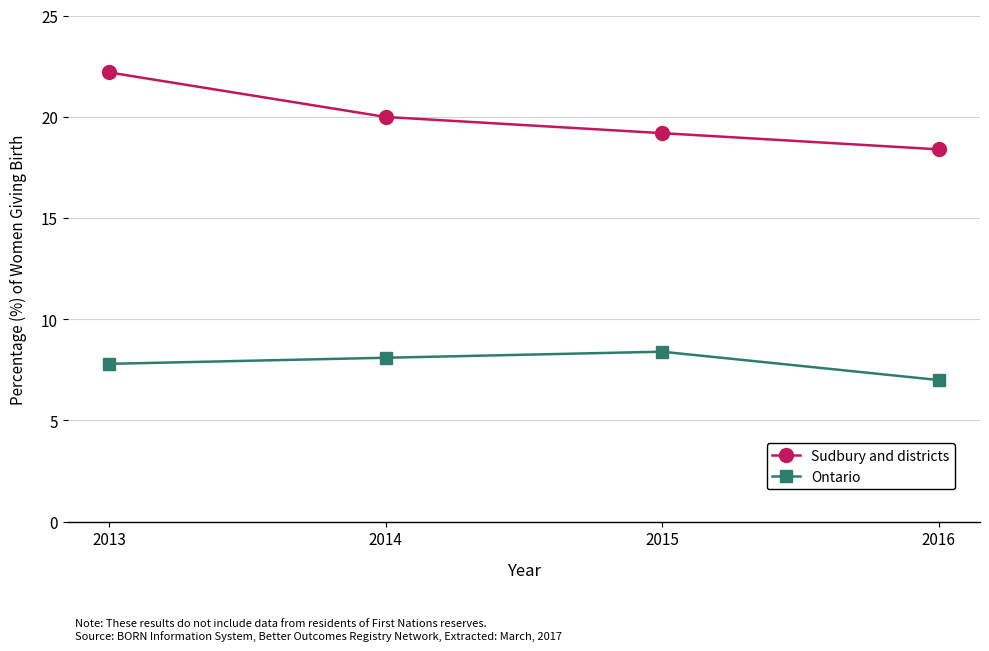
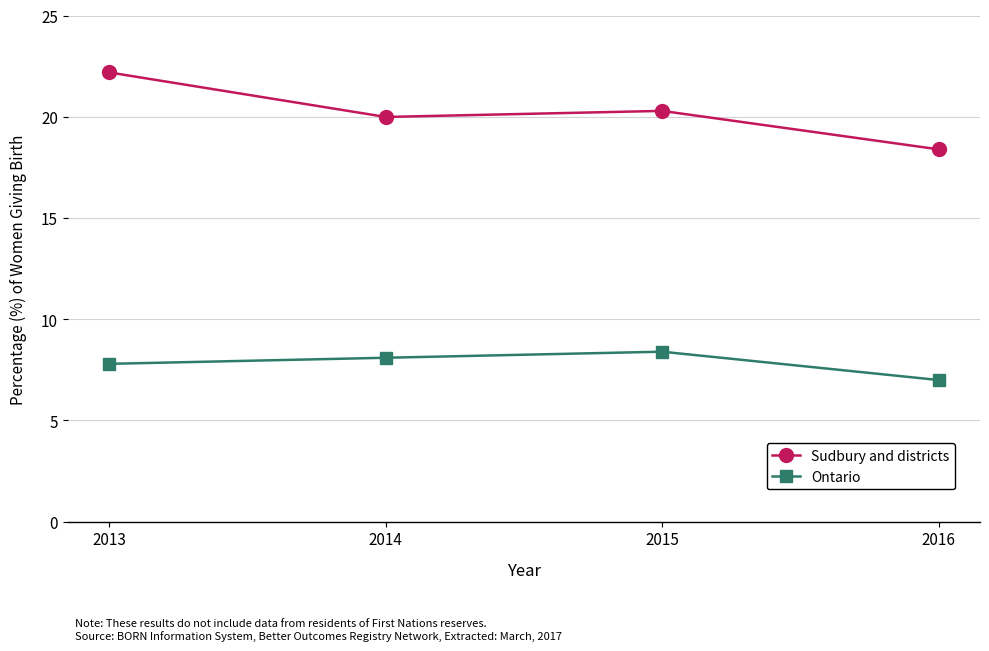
  {
    "Sudbury and districts": {
      "2013": 22.2,
      "2014": 20.0,
-     "2015": 19.2,
+     "2015": 20.3,
      "2016": 18.4
    },
    "Ontario": {
      "2013": 7.8,
      "2014": 8.1,
      "2015": 8.4,
      "2016": 7.0
    }
  }
